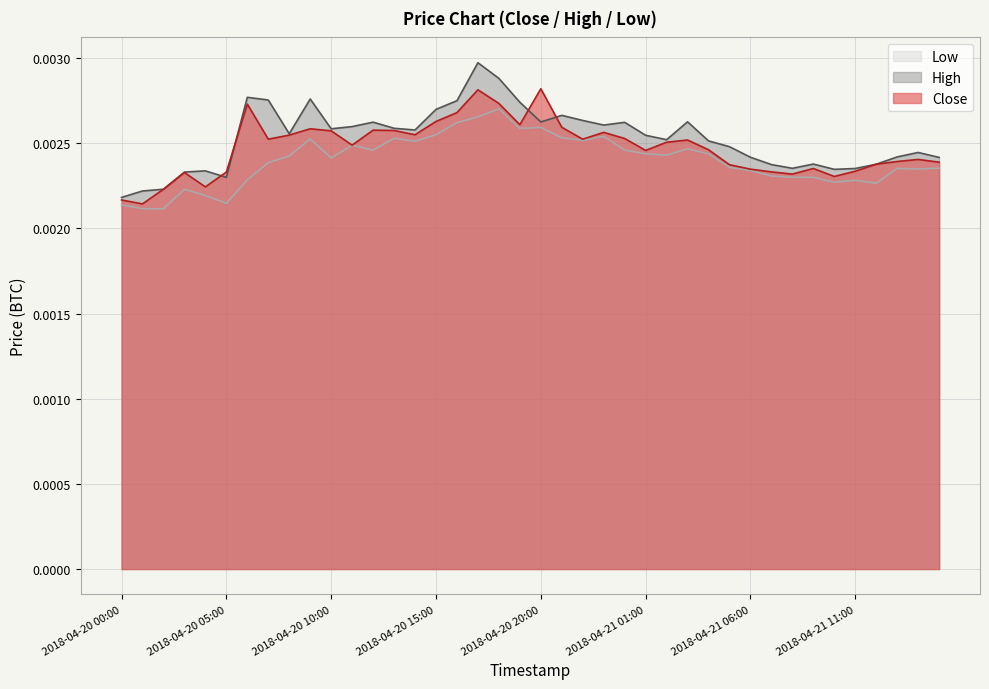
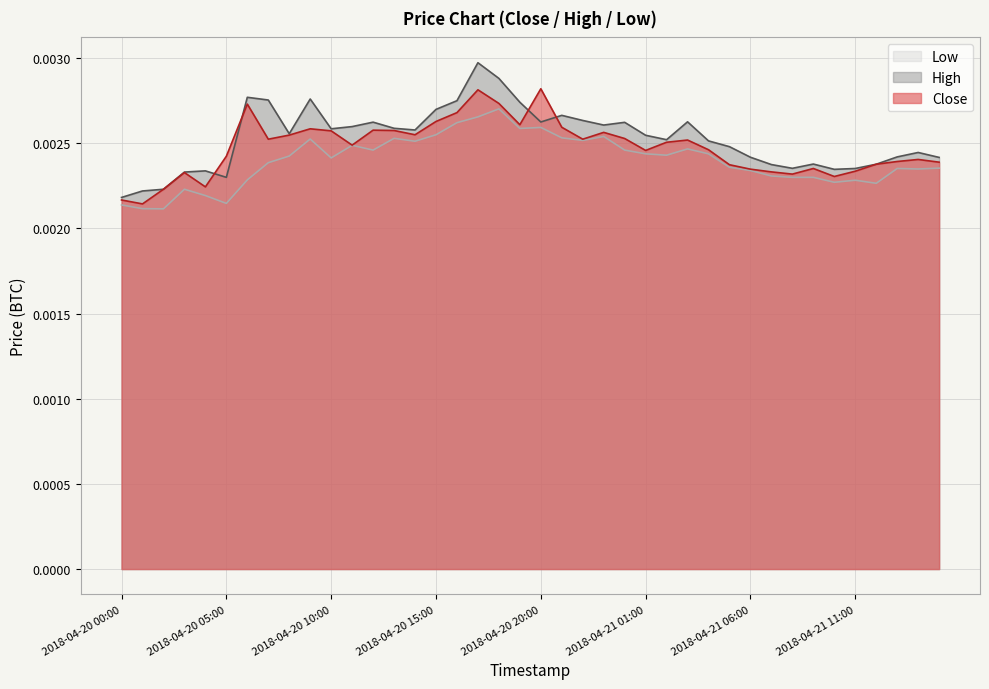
  {
    "Low": {
      "2018-04-20 00:00": 0.00214,
      "2018-04-20 05:00": 0.00215,
      "2018-04-20 10:00": 0.00241,
      "2018-04-20 15:00": 0.00255,
      "2018-04-20 20:00": 0.00259,
      "2018-04-21 01:00": 0.00244,
      "2018-04-21 11:00": 0.00228
    },
    "High": {
      "2018-04-20 00:00": 0.00218,
      "2018-04-20 05:00": 0.00230,
      "2018-04-20 15:00": 0.00270,
      "2018-04-20 20:00": 0.00263,
      "2018-04-21 01:00": 0.00255,
      "2018-04-21 06:00": 0.00242,
      "2018-04-21 11:00": 0.00235
    },
    "Close": {
      "2018-04-20 00:00": 0.00217,
-     "2018-04-20 05:00": 0.00233,
+     "2018-04-20 05:00": 0.00242,
      "2018-04-20 15:00": 0.00263,
      "2018-04-20 20:00": 0.00282,
      "2018-04-21 01:00": 0.00246,
      "2018-04-21 11:00": 0.00234
    }
  }
